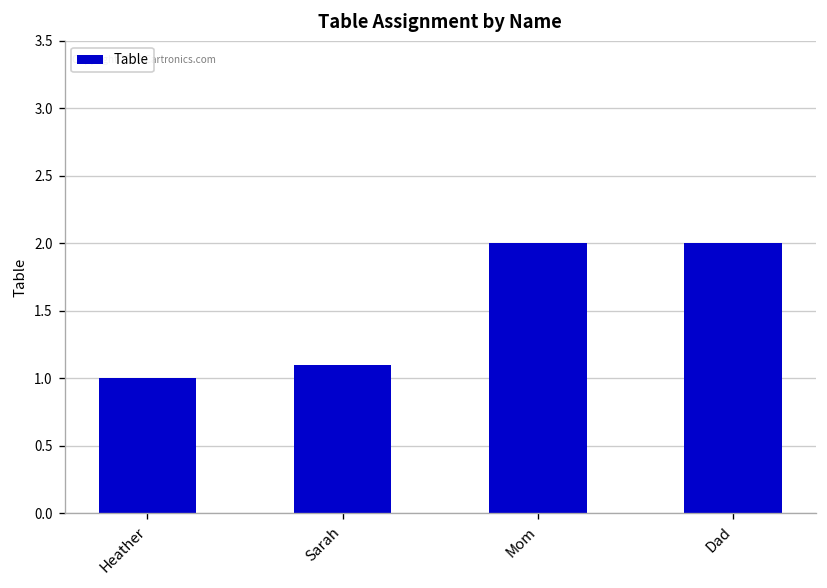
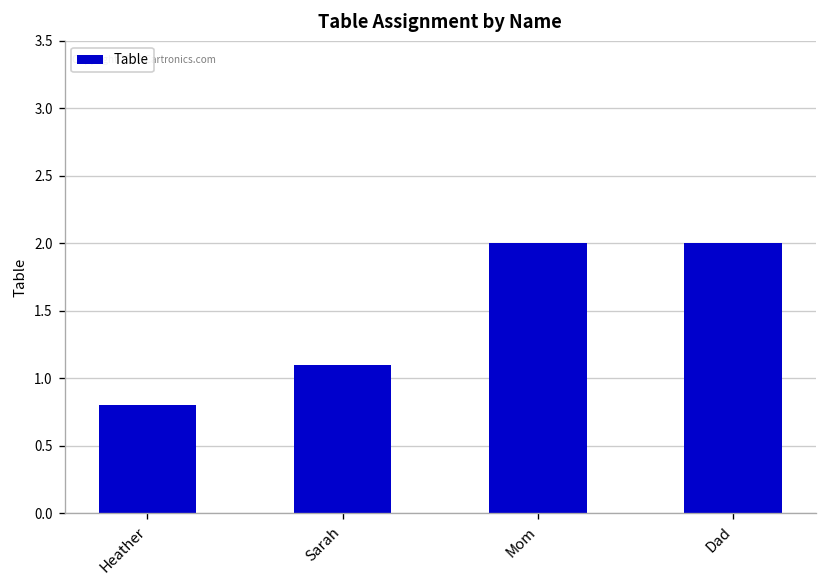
  {
-   "Heather": 1.0,
+   "Heather": 0.8,
    "Sarah": 1.1,
    "Mom": 2.0,
    "Dad": 2.0
  }
